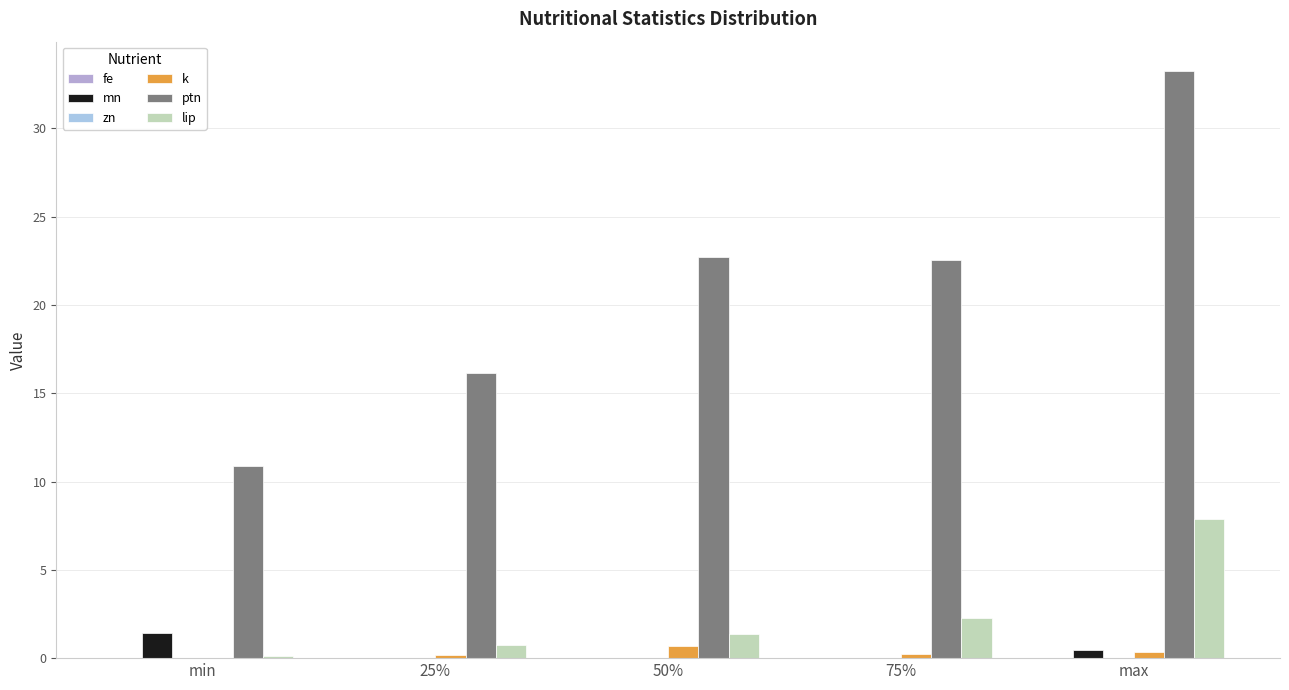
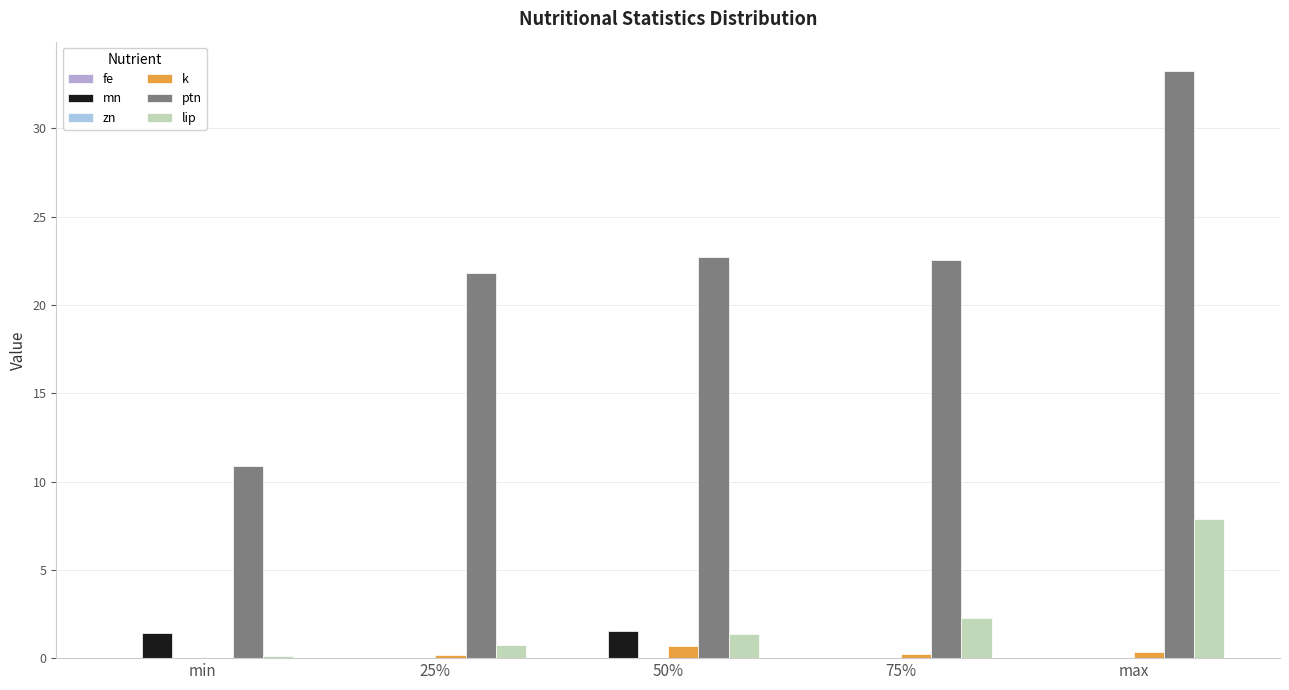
  {
    "mn": {
      "min": 1.4,
-     "50%": 0.0,
-     "max": 0.5
+     "50%": 1.6,
+     "max": 0.0
    },
    "k": {
      "25%": 0.2,
      "50%": 0.7,
      "75%": 0.2,
      "max": 0.4
    },
    "ptn": {
      "min": 10.9,
-     "25%": 16.1,
+     "25%": 21.8,
      "50%": 22.7,
      "75%": 22.5,
      "max": 33.3
    }
  }
